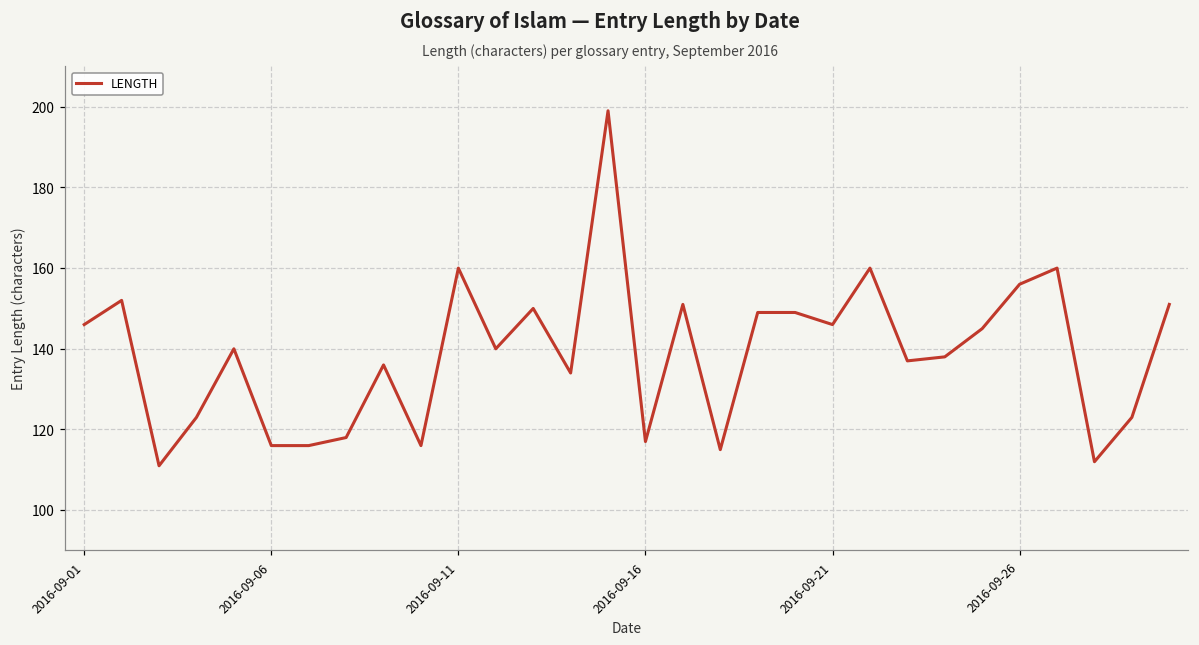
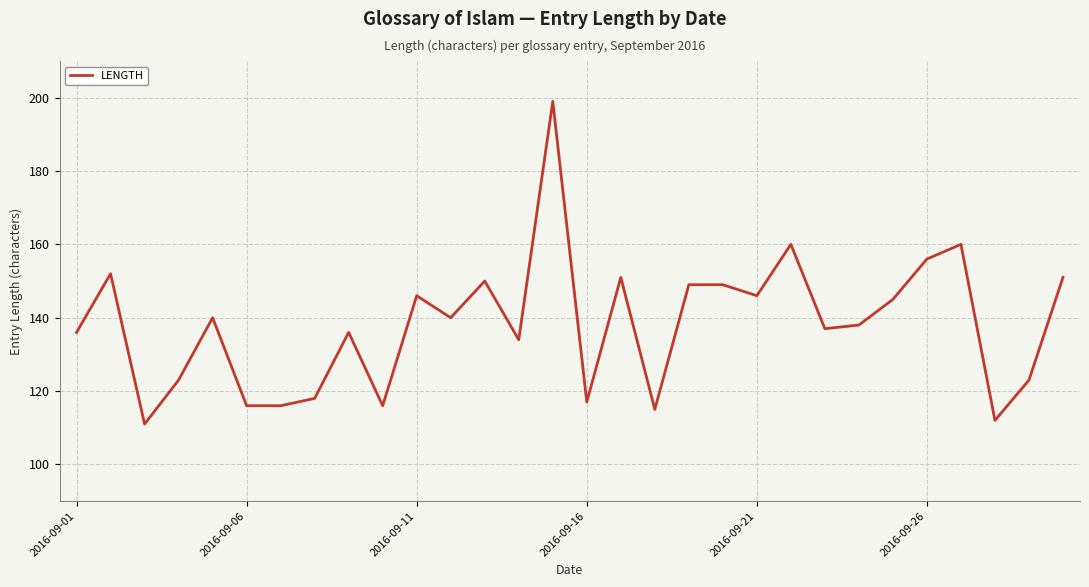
  {
-   "2016-09-01": 146,
+   "2016-09-01": 136,
    "2016-09-06": 116,
-   "2016-09-11": 160,
+   "2016-09-11": 146,
    "2016-09-16": 117,
    "2016-09-21": 146,
    "2016-09-26": 156
  }
